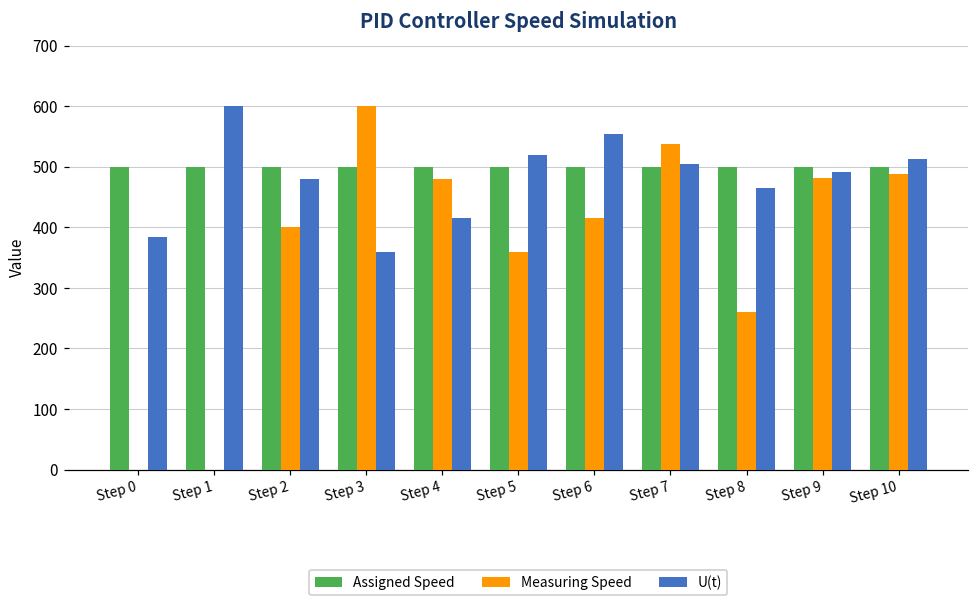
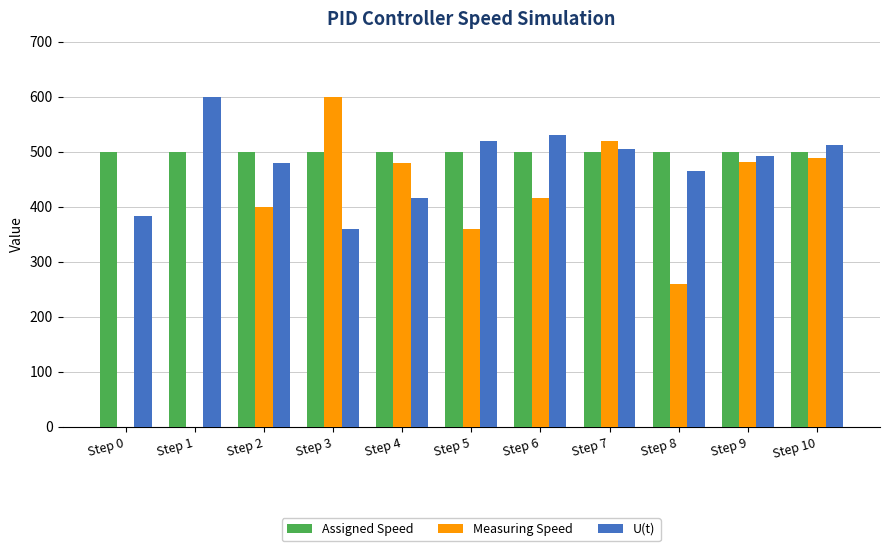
  {
    "Assigned Speed": {
      "Step 0": 500,
      "Step 1": 500,
      "Step 2": 500,
      "Step 3": 500,
      "Step 4": 500,
      "Step 5": 500,
      "Step 6": 500,
      "Step 7": 500,
      "Step 8": 500,
      "Step 9": 500,
      "Step 10": 500
    },
    "Measuring Speed": {
      "Step 0": 0,
      "Step 1": 0,
      "Step 2": 400,
      "Step 3": 600,
      "Step 4": 480,
      "Step 5": 360,
      "Step 6": 420,
-     "Step 7": 540,
+     "Step 7": 520,
      "Step 8": 260,
      "Step 9": 480,
      "Step 10": 490
    },
    "U(t)": {
      "Step 0": 380,
      "Step 1": 600,
      "Step 2": 480,
      "Step 3": 360,
      "Step 4": 420,
      "Step 5": 520,
-     "Step 6": 550,
+     "Step 6": 530,
      "Step 7": 510,
      "Step 8": 460,
      "Step 9": 490,
      "Step 10": 510
    }
  }
